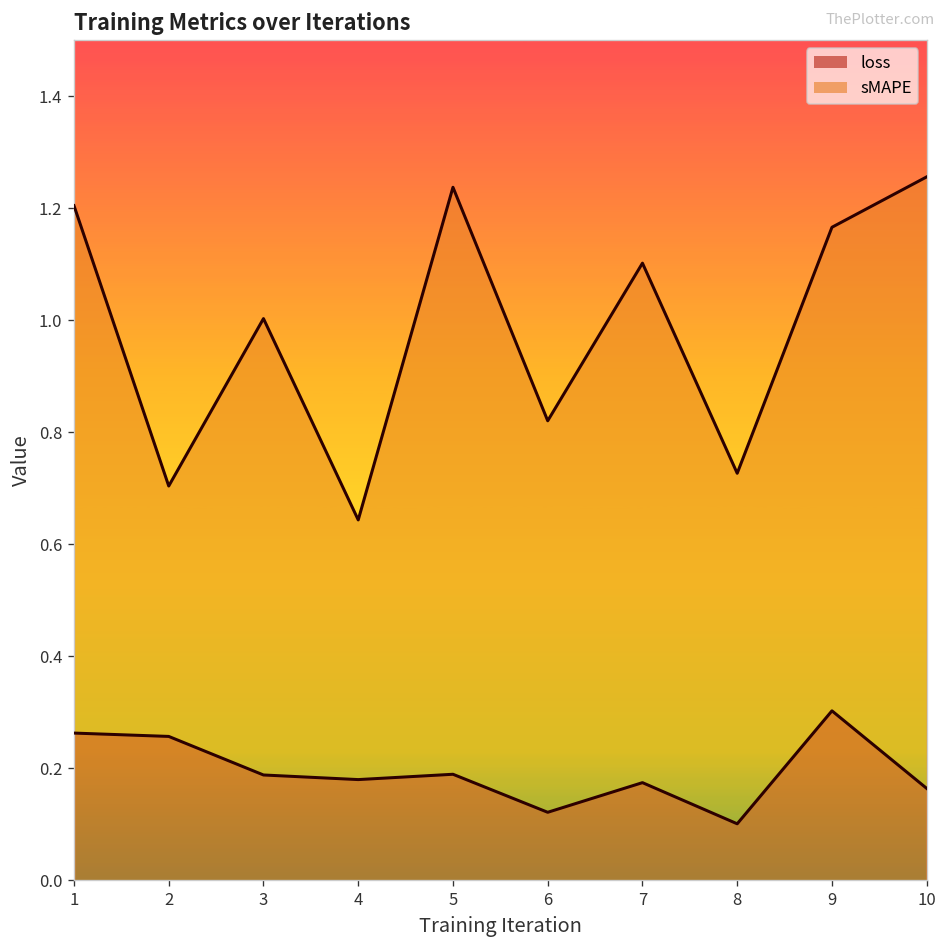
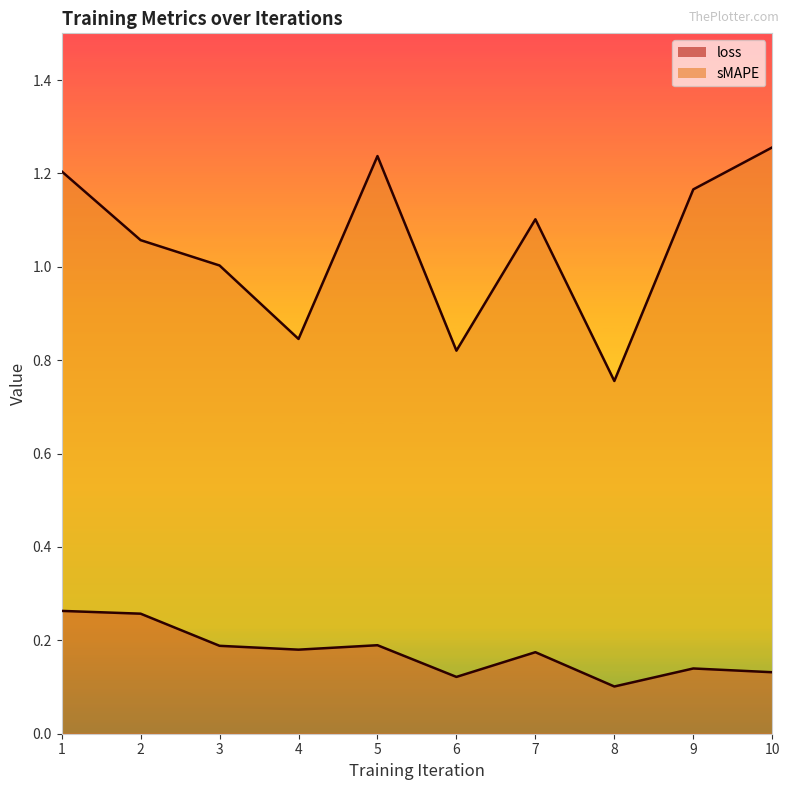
  {
    "loss": {
      "1": 0.26,
      "2": 0.26,
      "3": 0.19,
      "4": 0.18,
      "5": 0.19,
      "6": 0.12,
      "7": 0.17,
      "8": 0.10,
-     "9": 0.30,
-     "10": 0.16
+     "9": 0.14,
+     "10": 0.13
    },
    "sMAPE": {
      "1": 1.20,
-     "2": 0.70,
+     "2": 1.06,
      "3": 1.00,
-     "4": 0.64,
+     "4": 0.85,
      "5": 1.24,
      "6": 0.82,
      "7": 1.10,
-     "8": 0.73,
+     "8": 0.76,
      "9": 1.17,
      "10": 1.26
    }
  }
